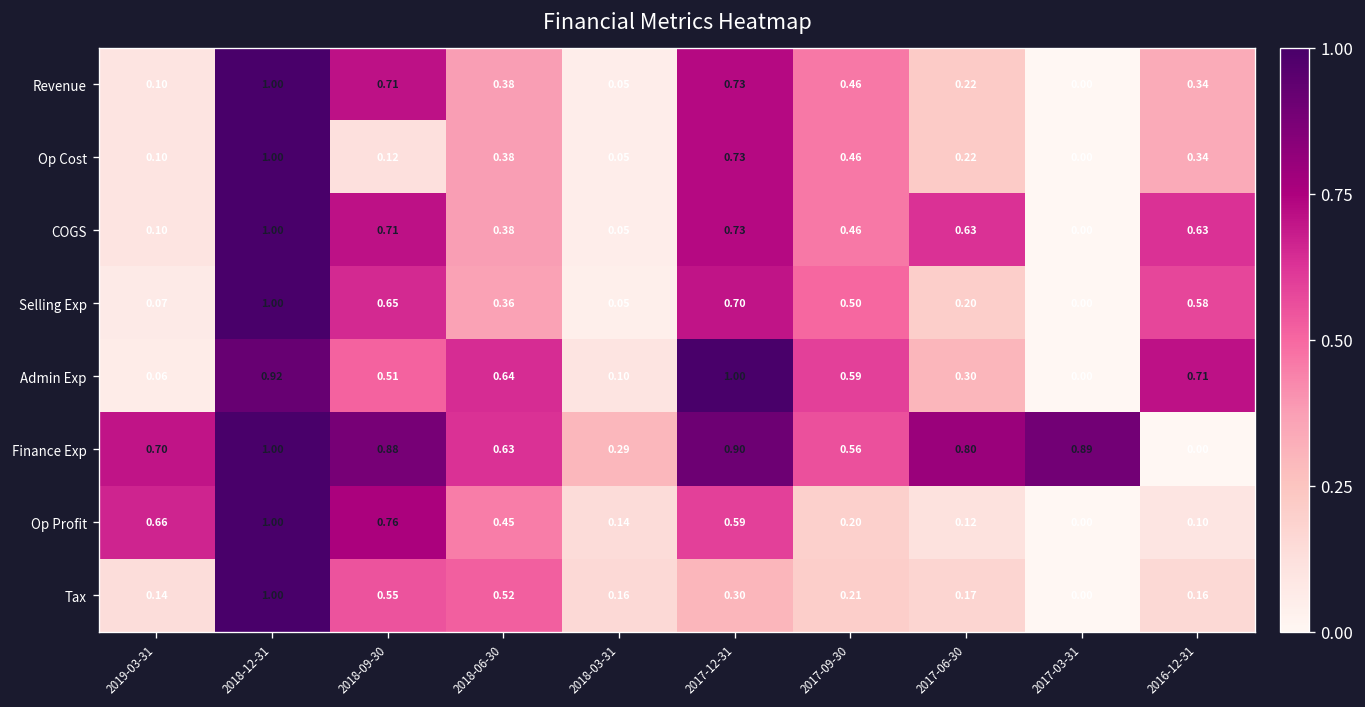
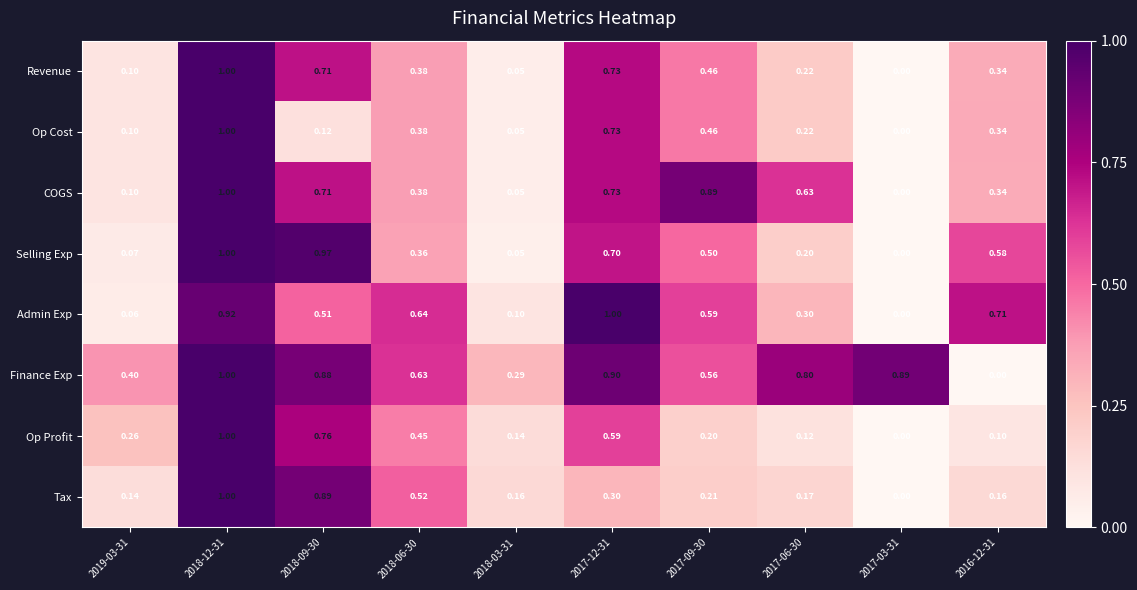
  {
    "Revenue": {
      "2018-12-31": 1.00,
      "2018-09-30": 0.71,
      "2018-06-30": 0.38,
      "2017-12-31": 0.73,
      "2017-09-30": 0.46,
      "2017-06-30": 0.22,
      "2016-12-31": 0.34
    },
    "Op Cost": {
      "2018-12-31": 1.00,
      "2018-06-30": 0.38,
      "2017-12-31": 0.73,
      "2017-09-30": 0.46,
      "2017-06-30": 0.22,
      "2016-12-31": 0.34
    },
    "COGS": {
      "2018-12-31": 1.00,
      "2018-09-30": 0.71,
      "2018-06-30": 0.38,
      "2017-12-31": 0.73,
-     "2017-09-30": 0.46,
+     "2017-09-30": 0.89,
      "2017-06-30": 0.63,
-     "2016-12-31": 0.63
+     "2016-12-31": 0.34
    },
    "Selling Exp": {
      "2018-12-31": 1.00,
-     "2018-09-30": 0.65,
+     "2018-09-30": 0.97,
      "2018-06-30": 0.36,
      "2017-12-31": 0.70,
      "2017-09-30": 0.50,
      "2017-06-30": 0.20,
      "2016-12-31": 0.58
    },
    "Admin Exp": {
      "2018-12-31": 0.92,
      "2018-09-30": 0.51,
      "2018-06-30": 0.64,
      "2017-12-31": 1.00,
      "2017-09-30": 0.59,
      "2017-06-30": 0.30,
      "2016-12-31": 0.71
    },
    "Finance Exp": {
-     "2019-03-31": 0.70,
+     "2019-03-31": 0.40,
      "2018-12-31": 1.00,
      "2018-09-30": 0.88,
      "2018-06-30": 0.63,
      "2018-03-31": 0.29,
      "2017-12-31": 0.90,
      "2017-09-30": 0.56,
      "2017-06-30": 0.80,
      "2017-03-31": 0.89
    },
    "Op Profit": {
-     "2019-03-31": 0.66,
+     "2019-03-31": 0.26,
      "2018-12-31": 1.00,
      "2018-09-30": 0.76,
      "2018-06-30": 0.45,
      "2017-12-31": 0.59,
      "2017-09-30": 0.20
    },
    "Tax": {
      "2018-12-31": 1.00,
-     "2018-09-30": 0.55,
+     "2018-09-30": 0.89,
      "2018-06-30": 0.52,
      "2017-12-31": 0.30,
      "2017-09-30": 0.21
    }
  }
